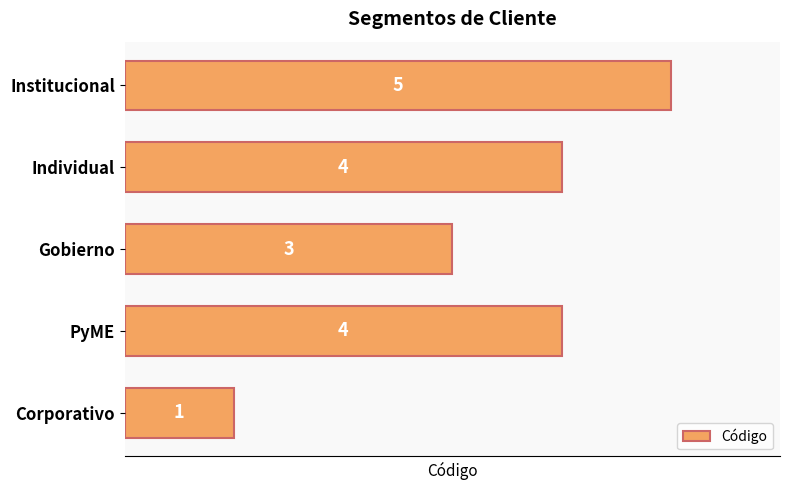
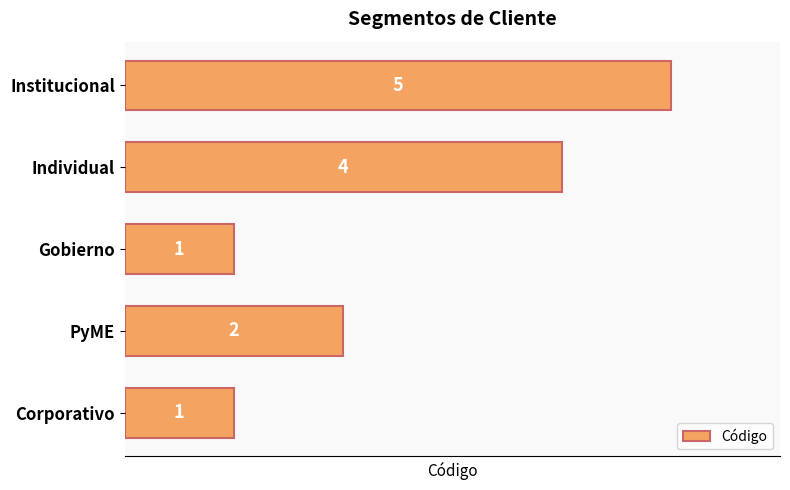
  {
    "Institucional": 5,
    "Individual": 4,
-   "Gobierno": 3,
-   "PyME": 4,
+   "Gobierno": 1,
+   "PyME": 2,
    "Corporativo": 1
  }
